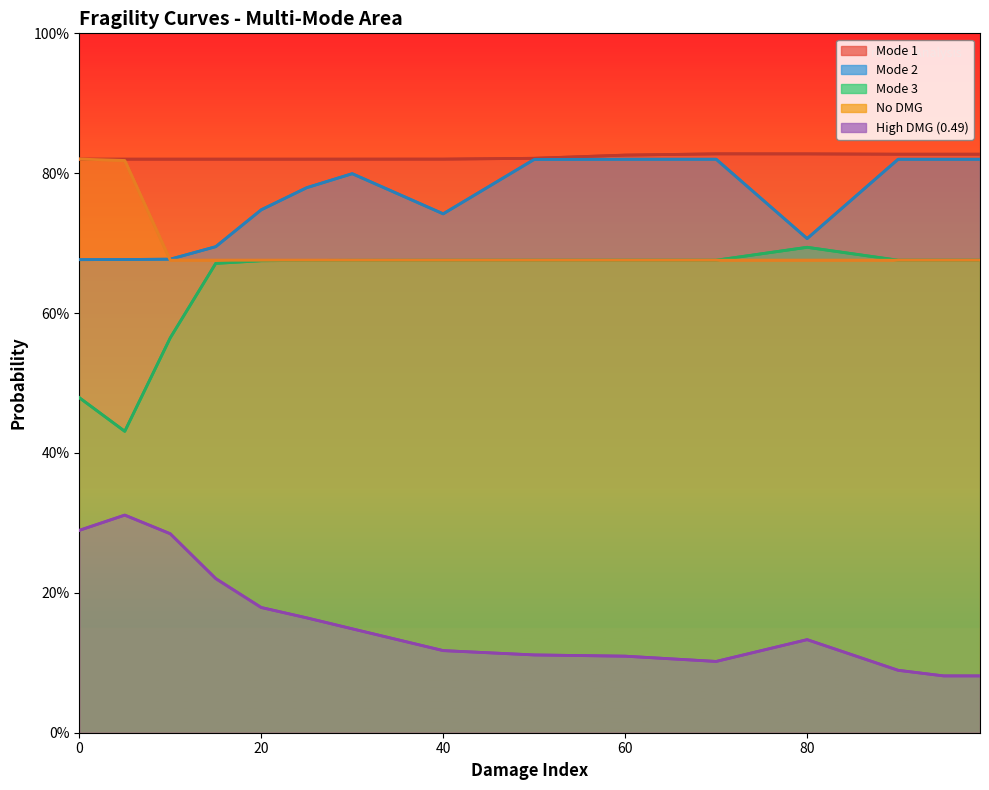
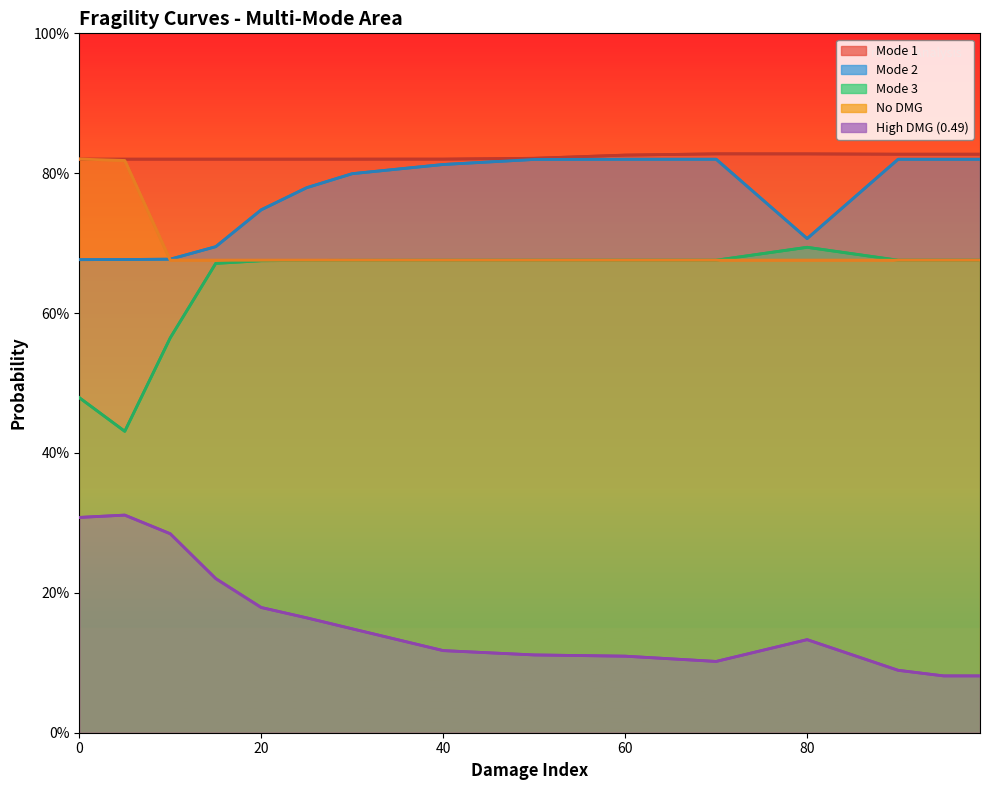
  {
    "Mode 2": {
      "0": "68%",
      "20": "75%",
-     "40": "74%",
+     "40": "81%",
      "60": "82%",
      "80": "71%"
    },
    "Mode 3": {
      "0": "48%",
      "80": "69%"
    },
    "High DMG (0.49)": {
-     "0": "29%",
+     "0": "31%",
      "20": "18%",
      "40": "12%",
      "60": "11%",
      "80": "13%"
    }
  }
